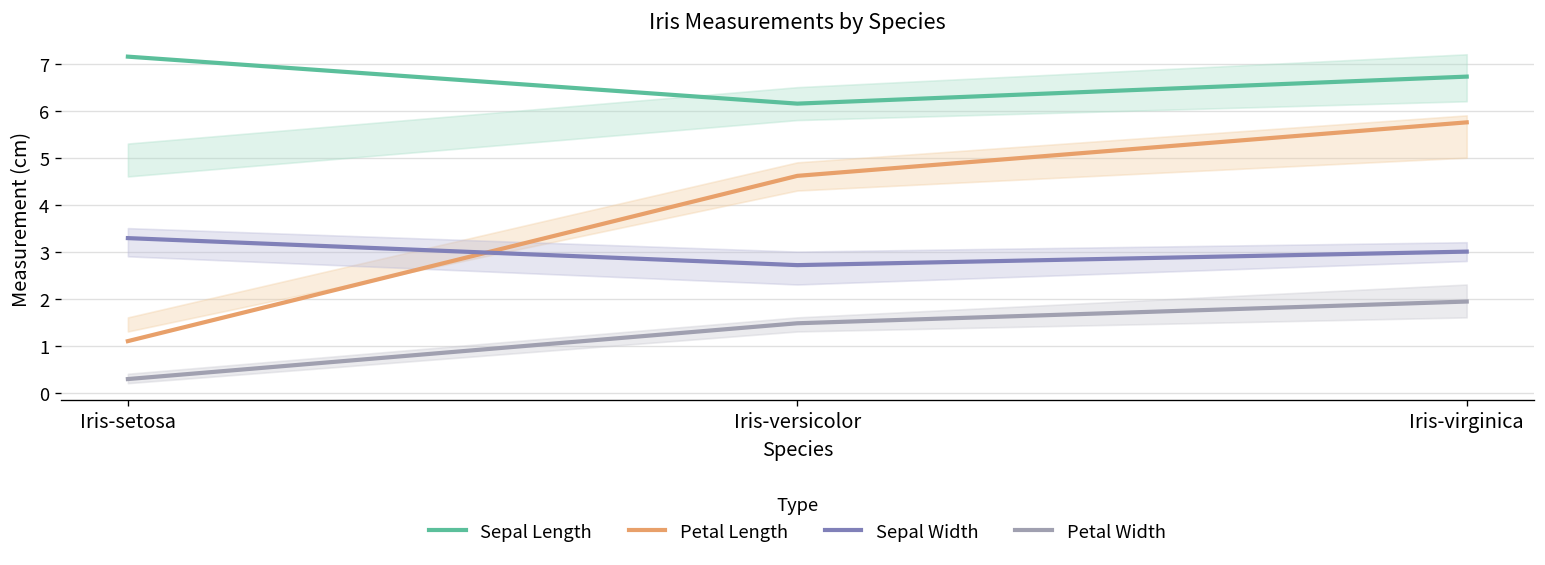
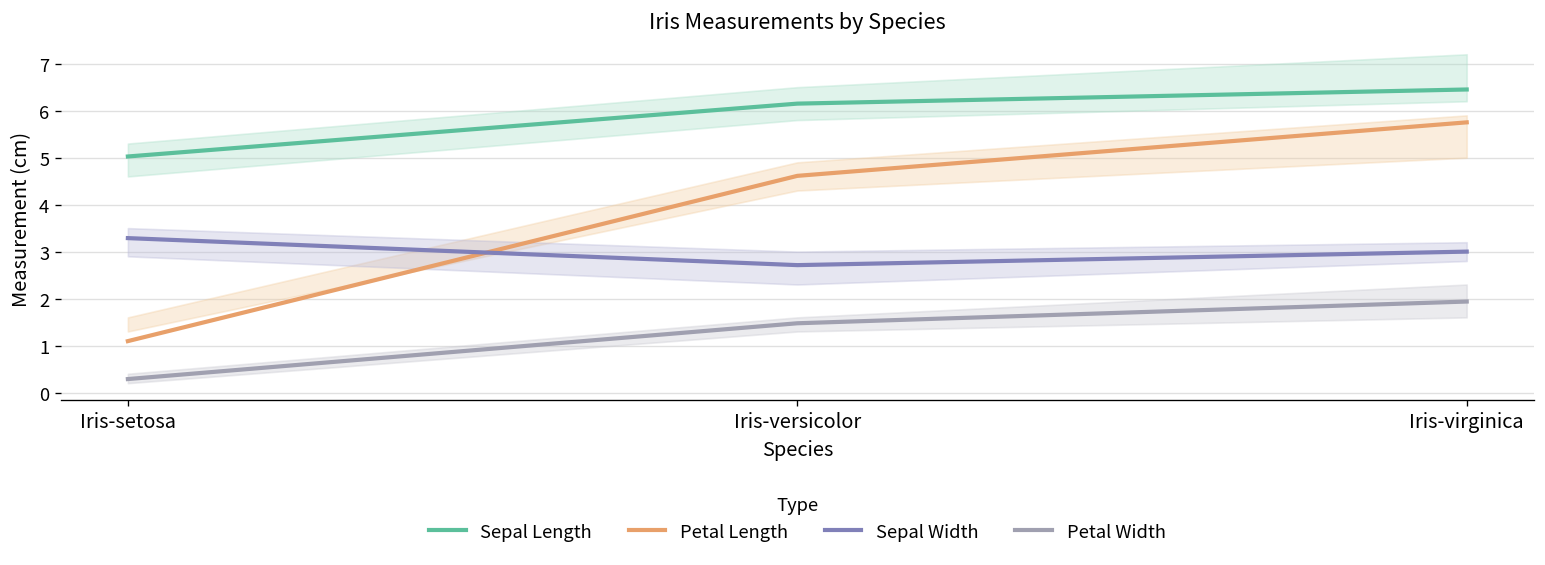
  {
    "Sepal Length": {
-     "Iris-setosa": 7.2,
+     "Iris-setosa": 5.0,
      "Iris-versicolor": 6.2,
-     "Iris-virginica": 6.7
+     "Iris-virginica": 6.5
    },
    "Petal Length": {
      "Iris-setosa": 1.1,
      "Iris-versicolor": 4.6,
      "Iris-virginica": 5.8
    }
  }
